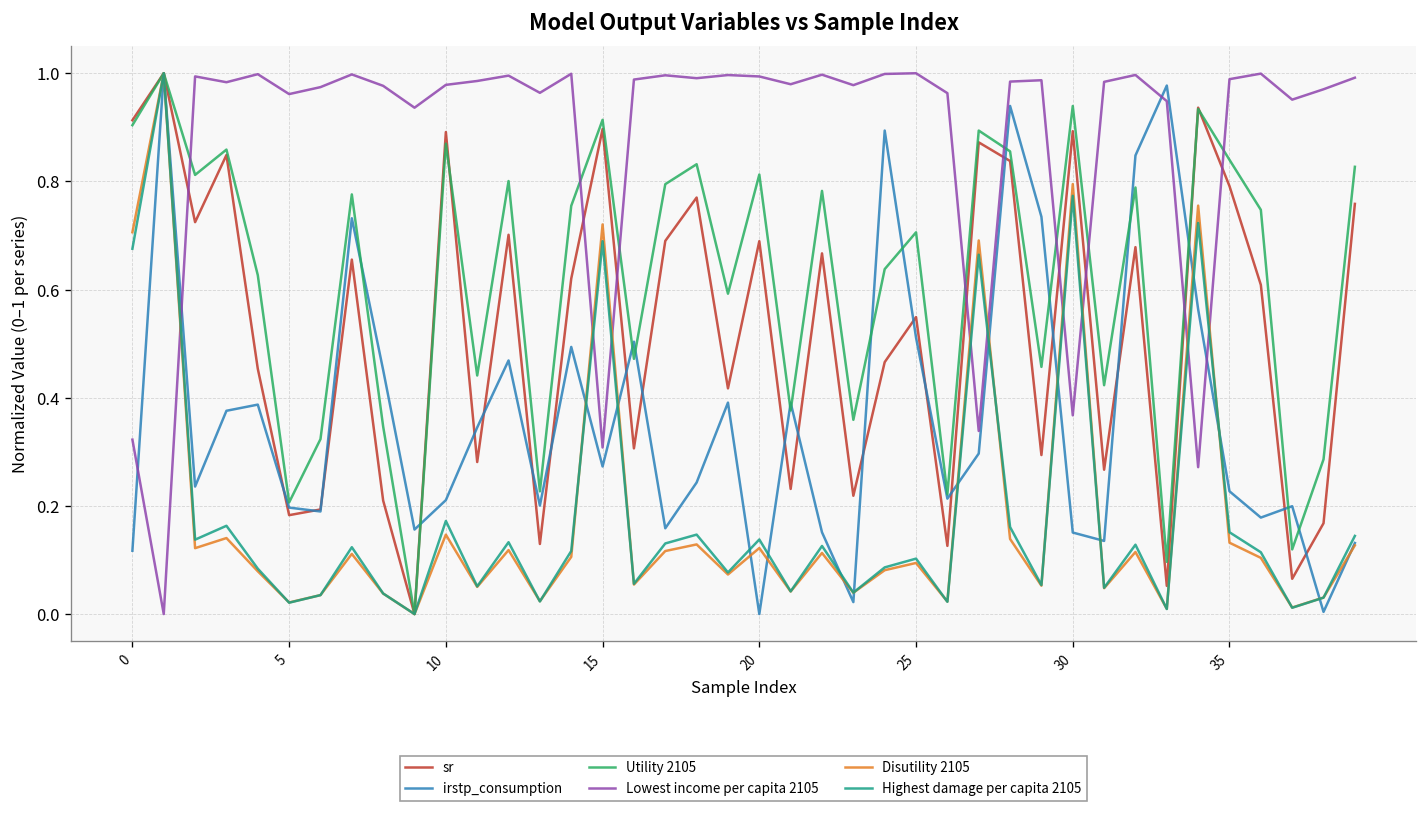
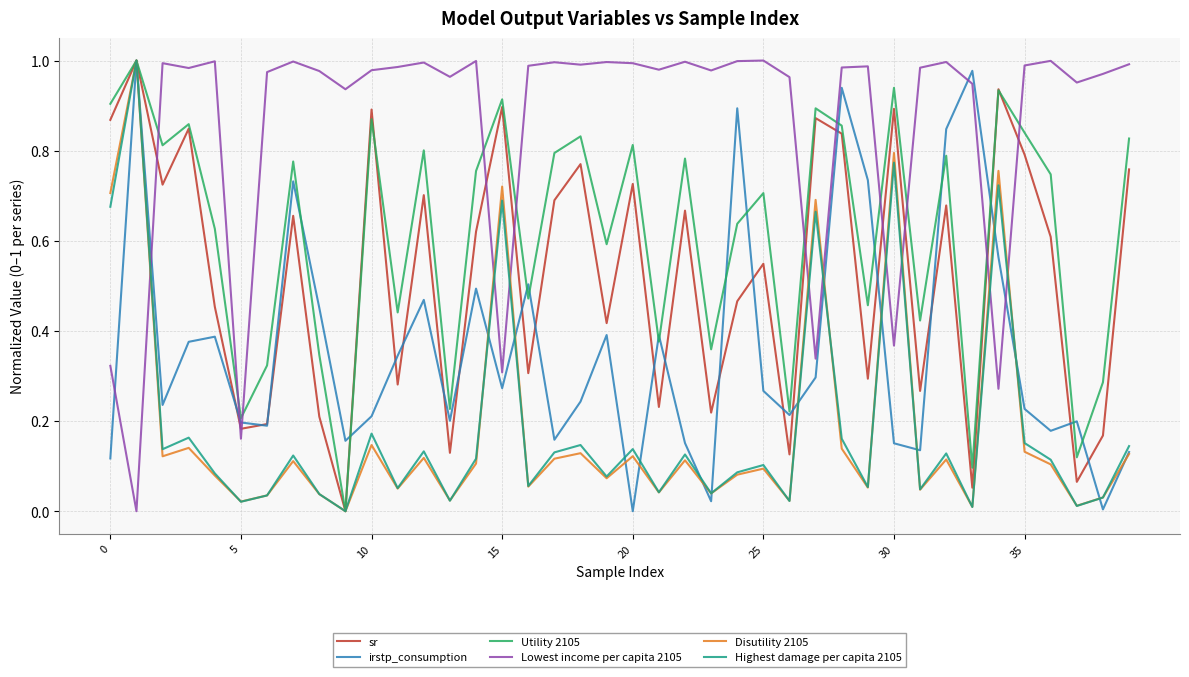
  {
    "sr": {
-     "0": 0.91,
+     "0": 0.87,
      "5": 0.18,
      "10": 0.89,
      "15": 0.90,
-     "20": 0.69,
+     "20": 0.73,
      "25": 0.55,
      "30": 0.89,
      "35": 0.79
    },
    "irstp_consumption": {
      "0": 0.12,
      "5": 0.20,
      "10": 0.21,
      "15": 0.27,
      "20": 0.00,
-     "25": 0.51,
+     "25": 0.27,
      "30": 0.15,
      "35": 0.23
    },
    "Lowest income per capita 2105": {
      "0": 0.32,
-     "5": 0.96,
+     "5": 0.16,
      "10": 0.98,
      "15": 0.31,
      "20": 0.99,
      "25": 1.00,
      "30": 0.37,
      "35": 0.99
    },
    "Disutility 2105": {
      "0": 0.71,
      "10": 0.15,
      "15": 0.72,
      "20": 0.12,
      "25": 0.09,
      "30": 0.80,
      "35": 0.13
    }
  }
